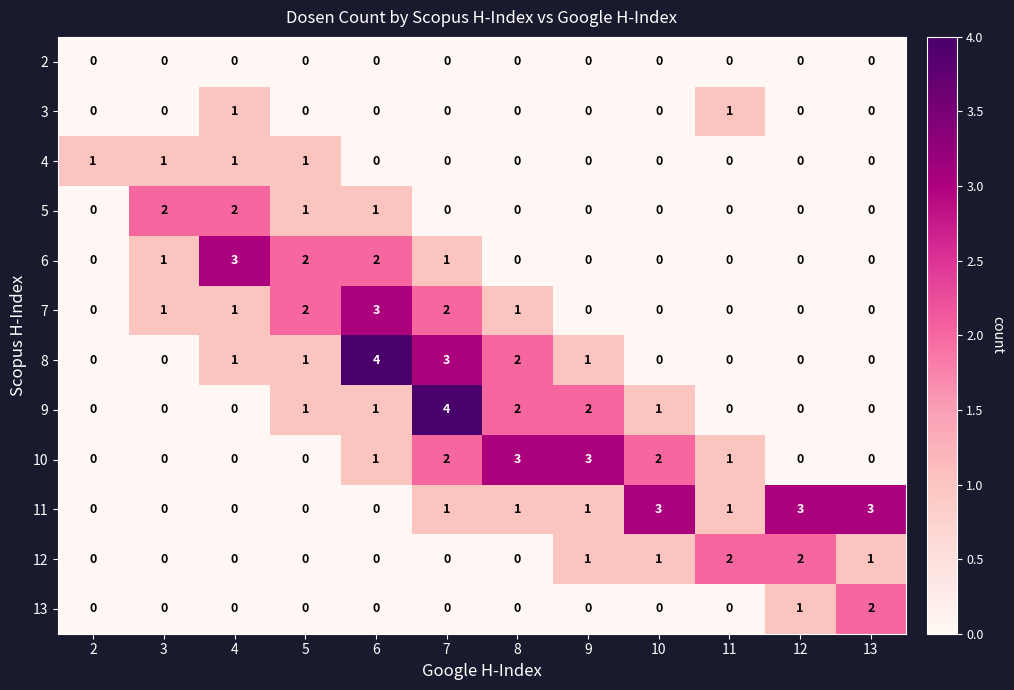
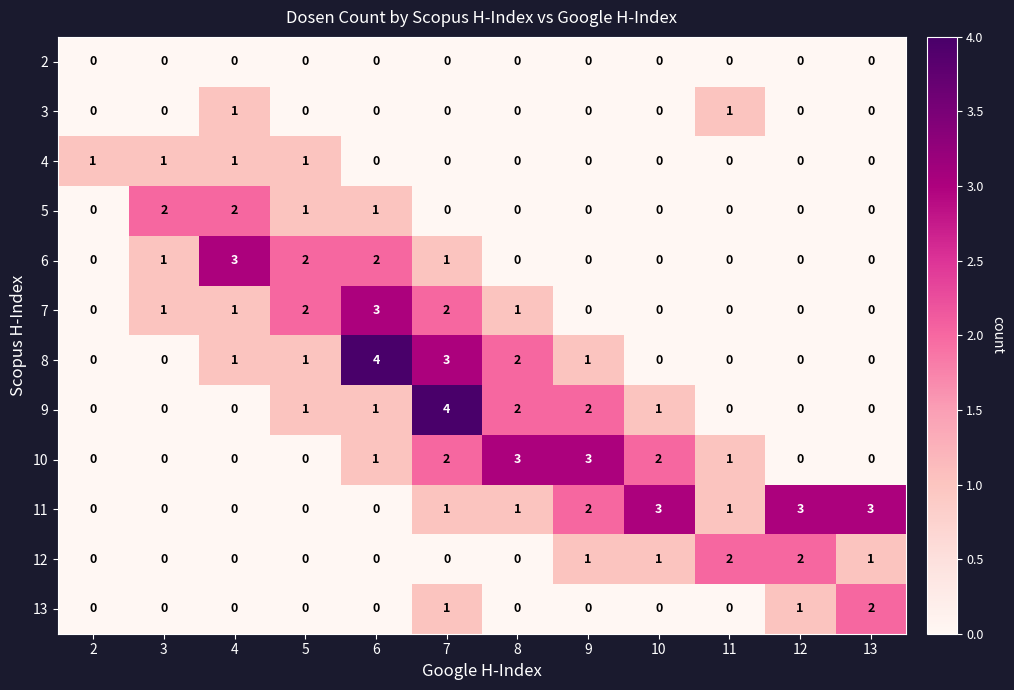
  {
    "2": {
      "2": 0,
      "3": 0,
      "4": 0,
      "5": 0,
      "6": 0,
      "7": 0,
      "8": 0,
      "9": 0,
      "10": 0,
      "11": 0,
      "12": 0,
      "13": 0
    },
    "3": {
      "2": 0,
      "3": 0,
      "4": 1,
      "5": 0,
      "6": 0,
      "7": 0,
      "8": 0,
      "9": 0,
      "10": 0,
      "11": 1,
      "12": 0,
      "13": 0
    },
    "4": {
      "2": 1,
      "3": 1,
      "4": 1,
      "5": 1,
      "6": 0,
      "7": 0,
      "8": 0,
      "9": 0,
      "10": 0,
      "11": 0,
      "12": 0,
      "13": 0
    },
    "5": {
      "2": 0,
      "3": 2,
      "4": 2,
      "5": 1,
      "6": 1,
      "7": 0,
      "8": 0,
      "9": 0,
      "10": 0,
      "11": 0,
      "12": 0,
      "13": 0
    },
    "6": {
      "2": 0,
      "3": 1,
      "4": 3,
      "5": 2,
      "6": 2,
      "7": 1,
      "8": 0,
      "9": 0,
      "10": 0,
      "11": 0,
      "12": 0,
      "13": 0
    },
    "7": {
      "2": 0,
      "3": 1,
      "4": 1,
      "5": 2,
      "6": 3,
      "7": 2,
      "8": 1,
      "9": 0,
      "10": 0,
      "11": 0,
      "12": 0,
      "13": 0
    },
    "8": {
      "2": 0,
      "3": 0,
      "4": 1,
      "5": 1,
      "6": 4,
      "7": 3,
      "8": 2,
      "9": 1,
      "10": 0,
      "11": 0,
      "12": 0,
      "13": 0
    },
    "9": {
      "2": 0,
      "3": 0,
      "4": 0,
      "5": 1,
      "6": 1,
      "7": 4,
      "8": 2,
      "9": 2,
      "10": 1,
      "11": 0,
      "12": 0,
      "13": 0
    },
    "10": {
      "2": 0,
      "3": 0,
      "4": 0,
      "5": 0,
      "6": 1,
      "7": 2,
      "8": 3,
      "9": 3,
      "10": 2,
      "11": 1,
      "12": 0,
      "13": 0
    },
    "11": {
      "2": 0,
      "3": 0,
      "4": 0,
      "5": 0,
      "6": 0,
      "7": 1,
      "8": 1,
-     "9": 1,
+     "9": 2,
      "10": 3,
      "11": 1,
      "12": 3,
      "13": 3
    },
    "12": {
      "2": 0,
      "3": 0,
      "4": 0,
      "5": 0,
      "6": 0,
      "7": 0,
      "8": 0,
      "9": 1,
      "10": 1,
      "11": 2,
      "12": 2,
      "13": 1
    },
    "13": {
      "2": 0,
      "3": 0,
      "4": 0,
      "5": 0,
      "6": 0,
-     "7": 0,
+     "7": 1,
      "8": 0,
      "9": 0,
      "10": 0,
      "11": 0,
      "12": 1,
      "13": 2
    }
  }
